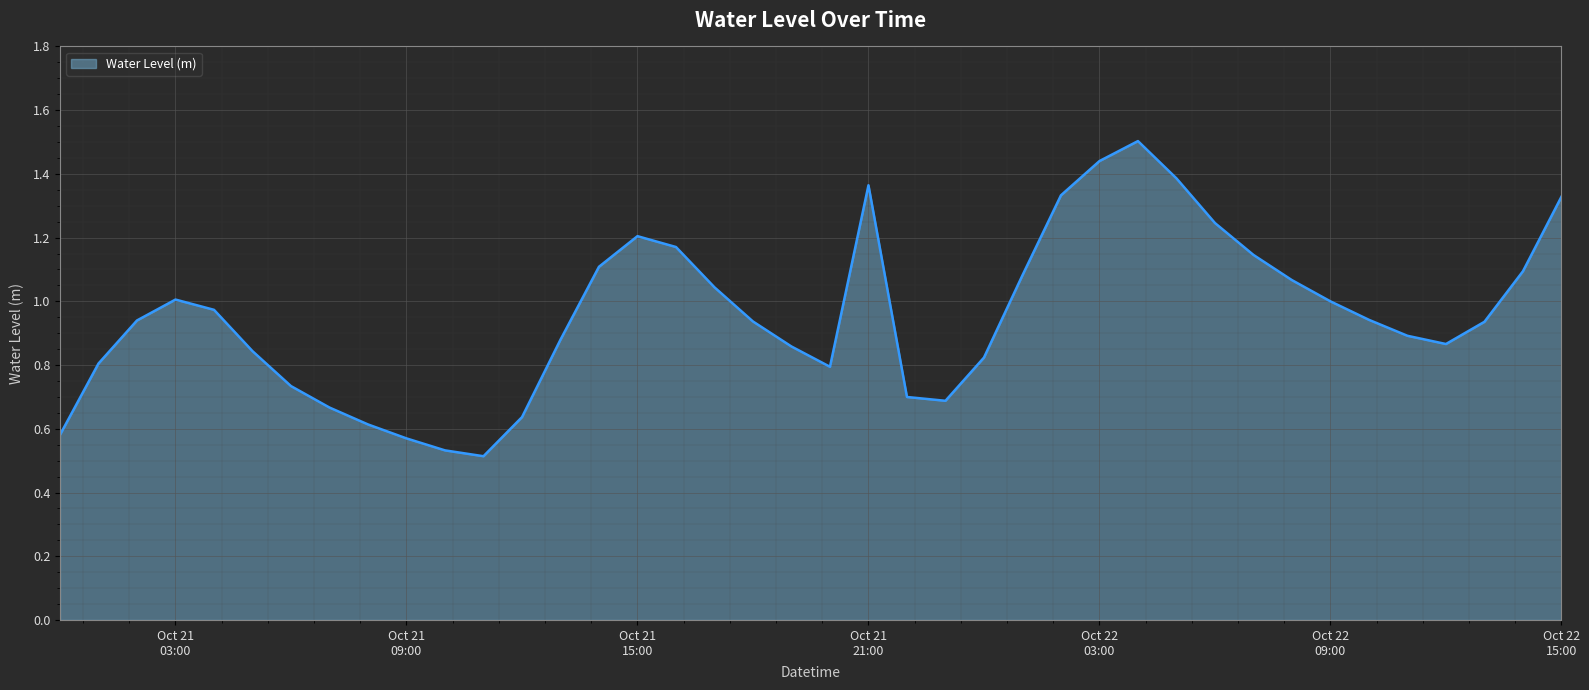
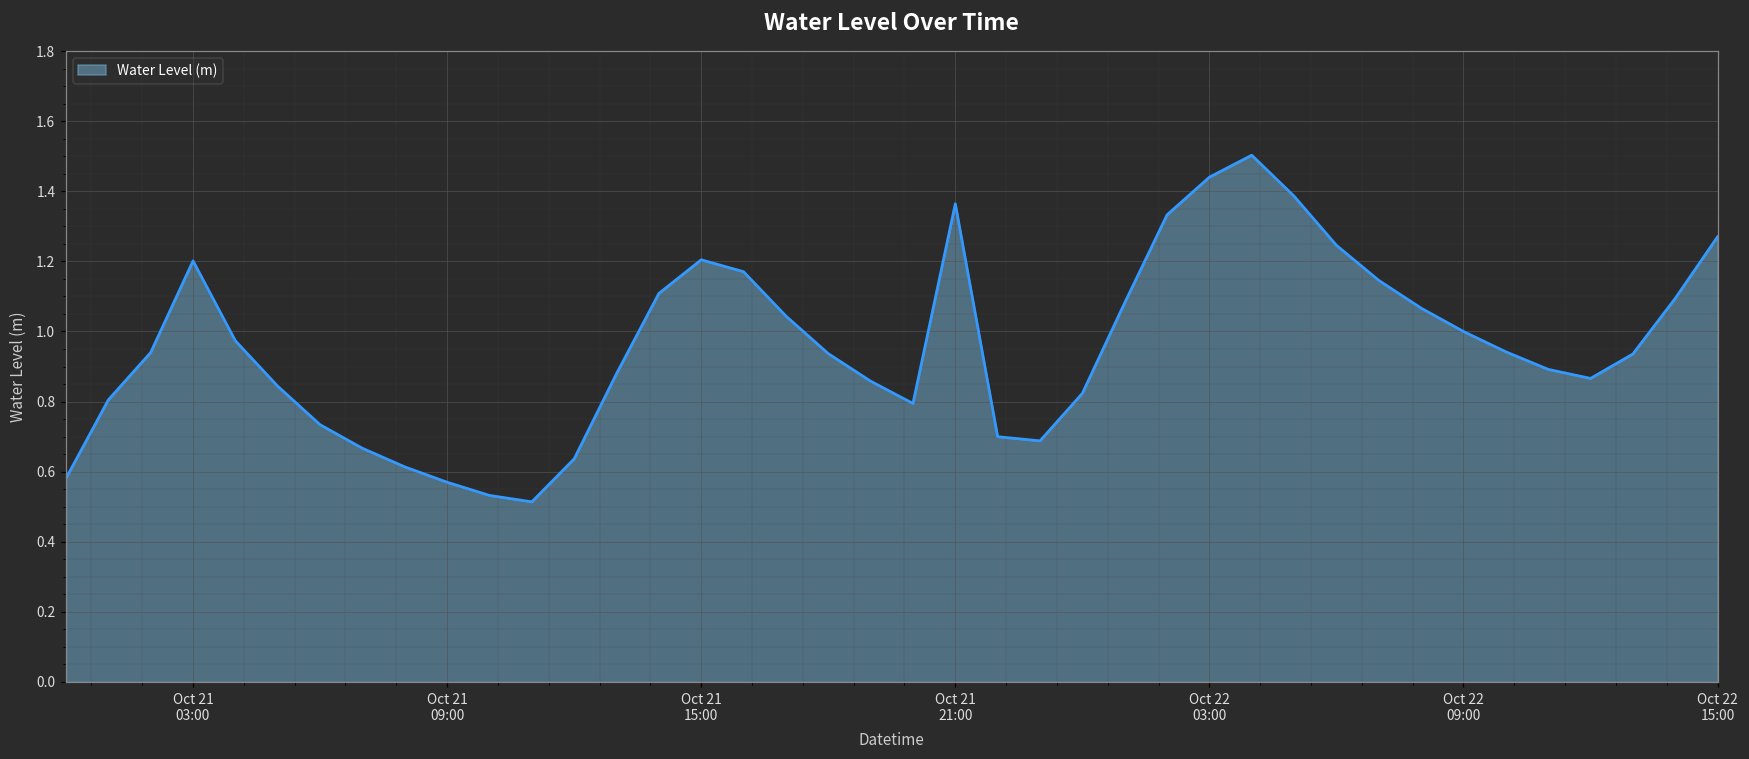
  {
-   "Oct 21 03:00": 1.01,
+   "Oct 21 03:00": 1.20,
    "Oct 21 09:00": 0.57,
    "Oct 21 15:00": 1.20,
    "Oct 21 21:00": 1.36,
    "Oct 22 03:00": 1.44,
    "Oct 22 09:00": 1.00,
-   "Oct 22 15:00": 1.33
+   "Oct 22 15:00": 1.27
  }
